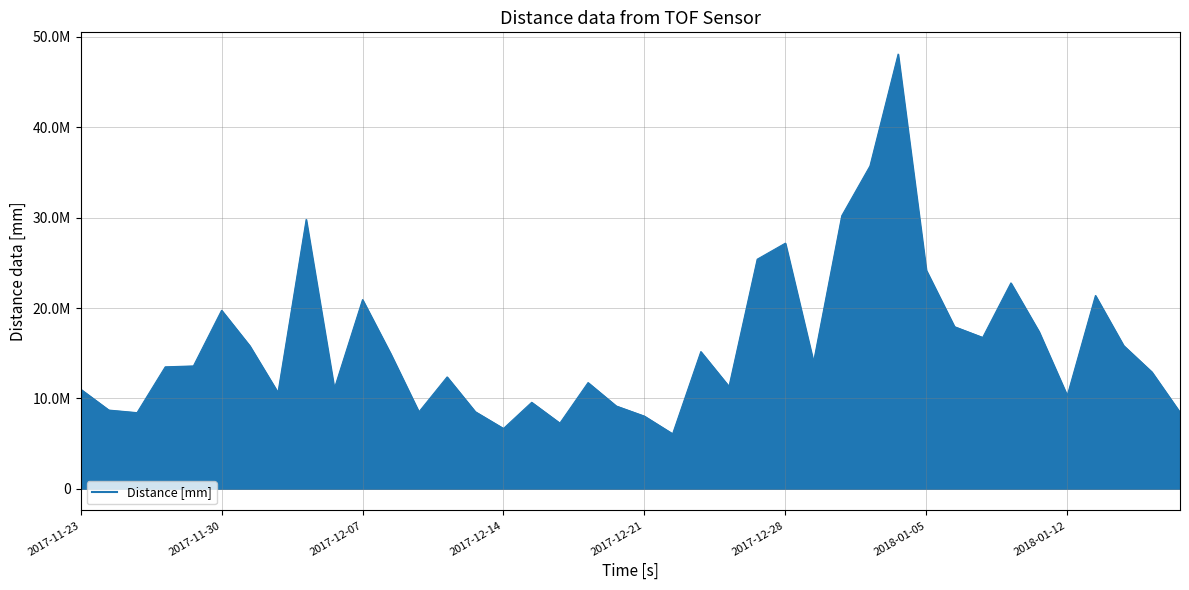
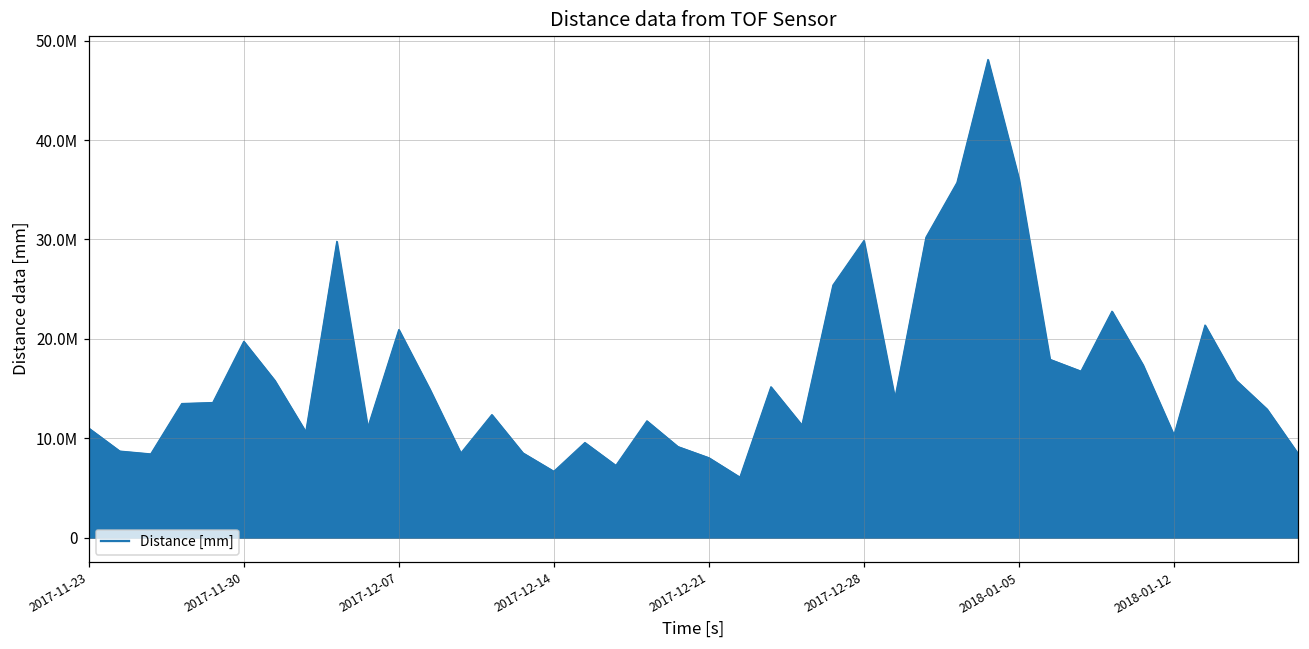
  {
    "2017-11-23": 11000000,
    "2017-11-30": 20000000,
    "2017-12-07": 21000000,
    "2017-12-14": 7000000,
    "2017-12-21": 8000000,
-   "2017-12-28": 27000000,
-   "2018-01-05": 24000000,
+   "2017-12-28": 30000000,
+   "2018-01-05": 36000000,
    "2018-01-12": 10000000
  }
